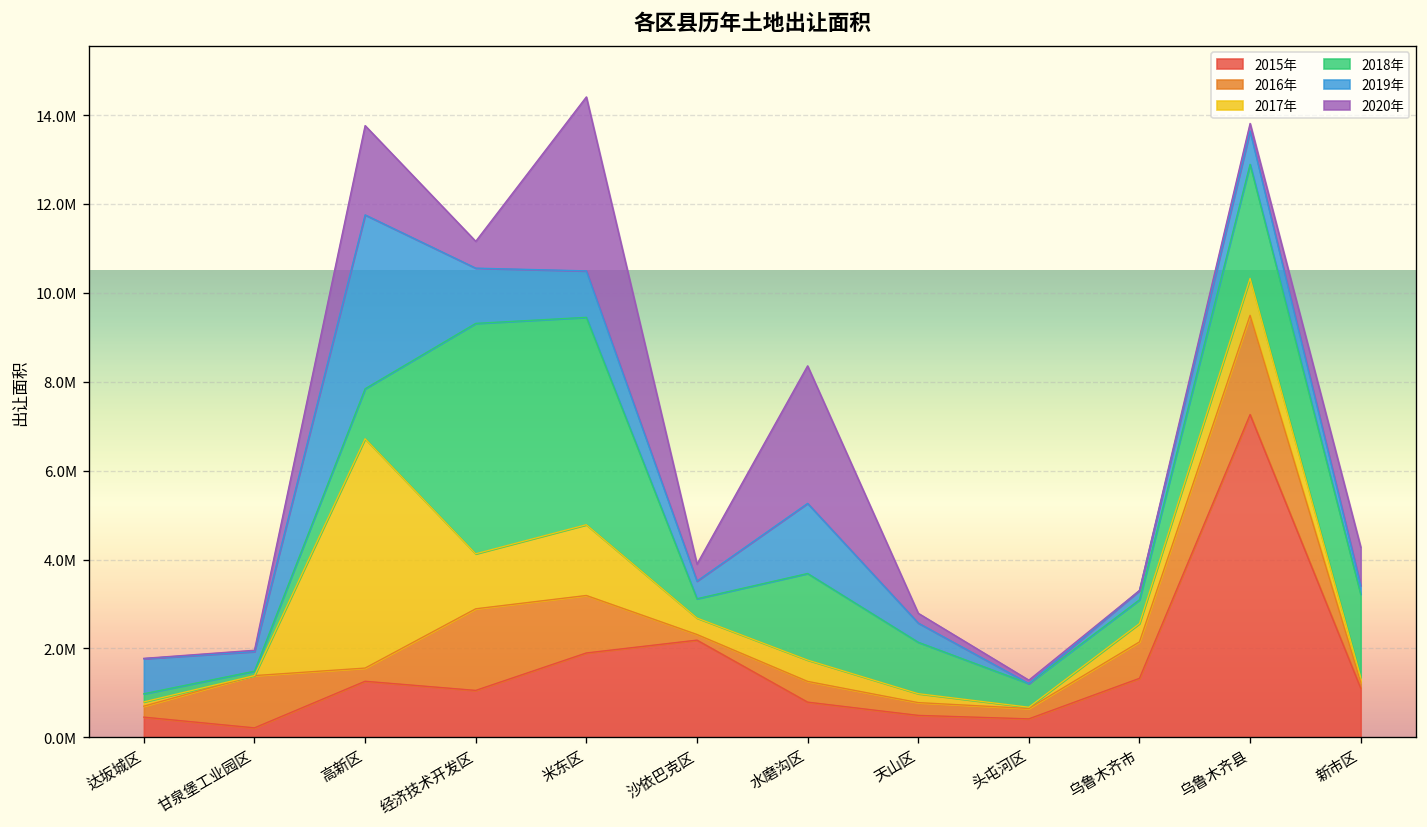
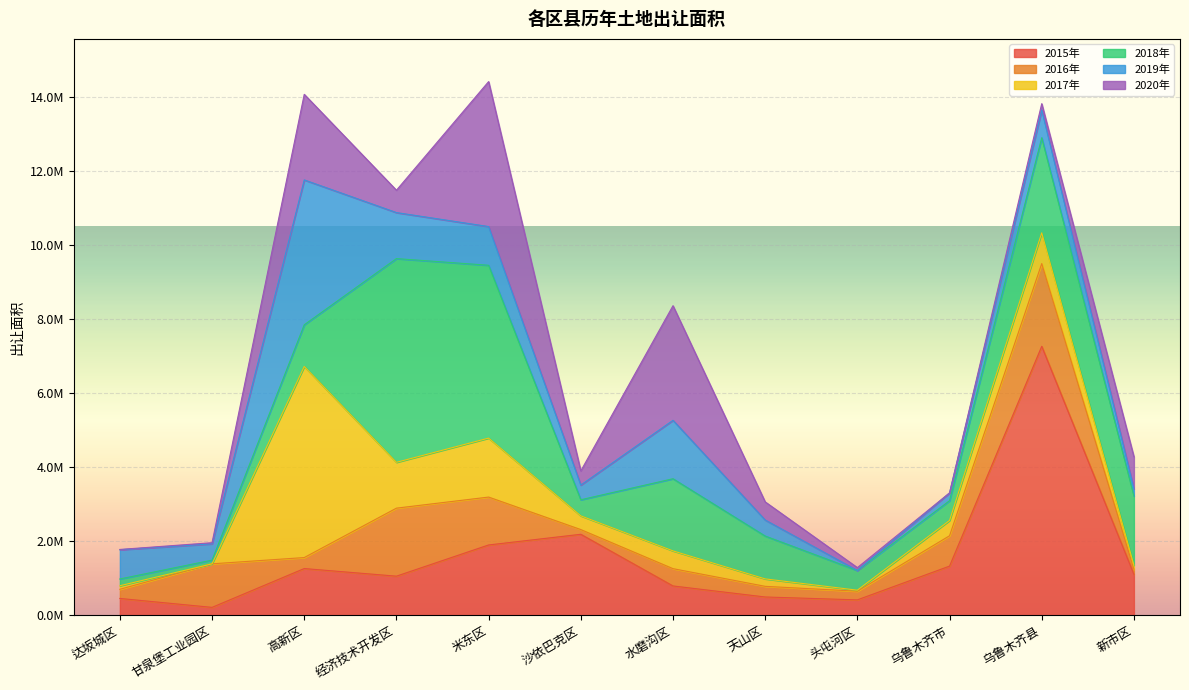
  {
    "2017年": {
      "达坂城区": 100000,
      "高新区": 5200000,
      "经济技术开发区": 1200000,
      "米东区": 1600000,
      "沙依巴克区": 400000,
      "水磨沟区": 500000,
      "天山区": 200000,
      "乌鲁木齐市": 400000,
      "乌鲁木齐县": 800000,
      "新市区": 100000
    },
    "2018年": {
      "达坂城区": 200000,
      "甘泉堡工业园区": 100000,
      "高新区": 1100000,
-     "经济技术开发区": 5200000,
+     "经济技术开发区": 5500000,
      "米东区": 4700000,
      "沙依巴克区": 400000,
      "水磨沟区": 1900000,
      "天山区": 1200000,
      "乌鲁木齐市": 500000,
      "乌鲁木齐县": 2600000,
      "新市区": 1900000
    },
    "2019年": {
      "高新区": 3900000,
      "经济技术开发区": 1200000,
      "米东区": 1000000,
      "沙依巴克区": 400000,
      "水磨沟区": 1600000,
      "天山区": 400000,
      "乌鲁木齐县": 700000,
      "新市区": 200000
    },
    "2020年": {
-     "高新区": 2000000,
+     "高新区": 2300000,
      "经济技术开发区": 600000,
      "米东区": 3900000,
      "沙依巴克区": 400000,
      "水磨沟区": 3100000,
-     "天山区": 200000,
+     "天山区": 500000,
      "头屯河区": 100000,
      "乌鲁木齐县": 200000,
      "新市区": 900000
    }
  }
